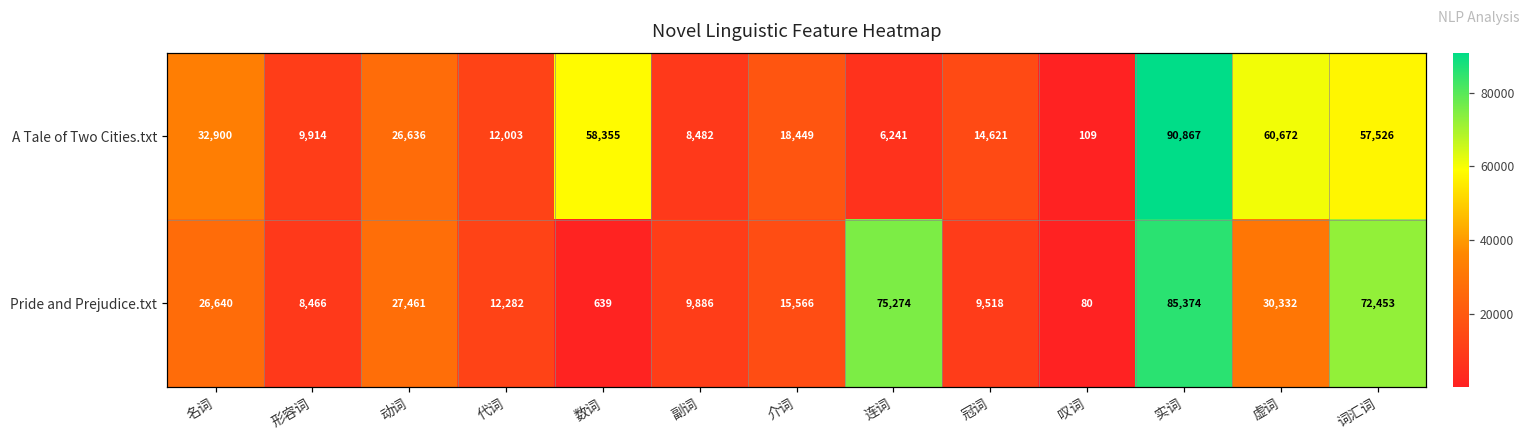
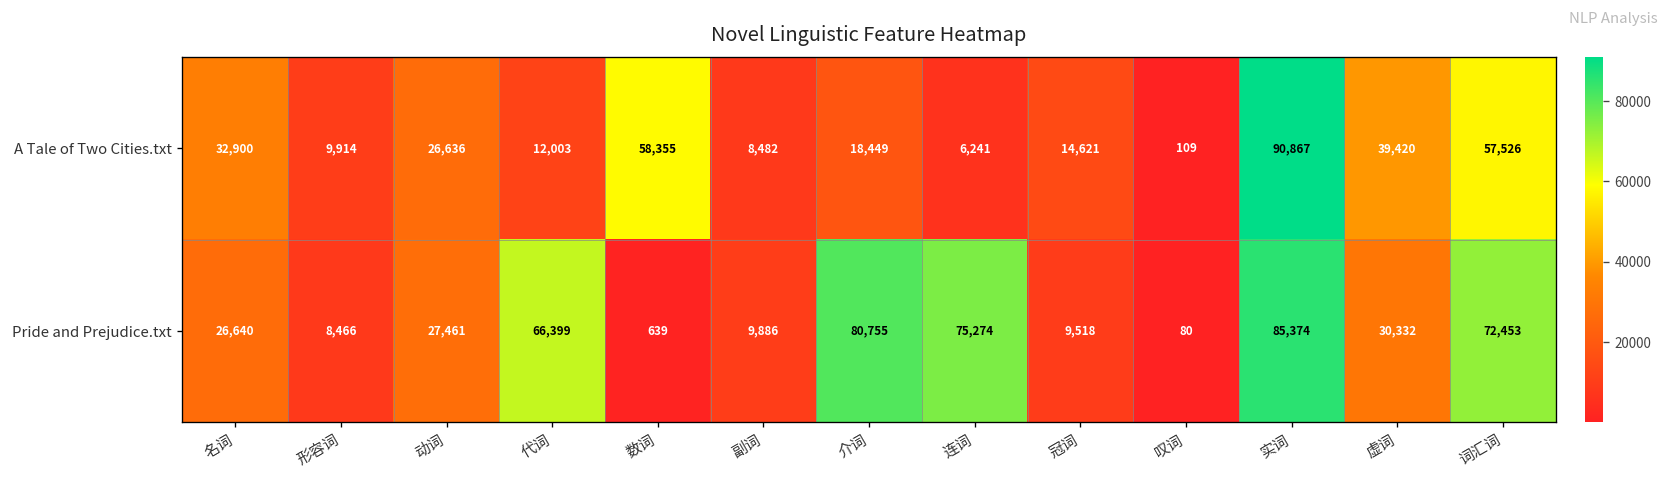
  {
    "A Tale of Two Cities.txt": {
      "名词": "32,900",
      "形容词": "9,914",
      "动词": "26,636",
      "代词": "12,003",
      "数词": "58,355",
      "副词": "8,482",
      "介词": "18,449",
      "连词": "6,241",
      "冠词": "14,621",
      "叹词": "109",
      "实词": "90,867",
-     "虚词": "60,672",
+     "虚词": "39,420",
      "词汇词": "57,526"
    },
    "Pride and Prejudice.txt": {
      "名词": "26,640",
      "形容词": "8,466",
      "动词": "27,461",
-     "代词": "12,282",
+     "代词": "66,399",
      "数词": "639",
      "副词": "9,886",
-     "介词": "15,566",
+     "介词": "80,755",
      "连词": "75,274",
      "冠词": "9,518",
      "叹词": "80",
      "实词": "85,374",
      "虚词": "30,332",
      "词汇词": "72,453"
    }
  }
